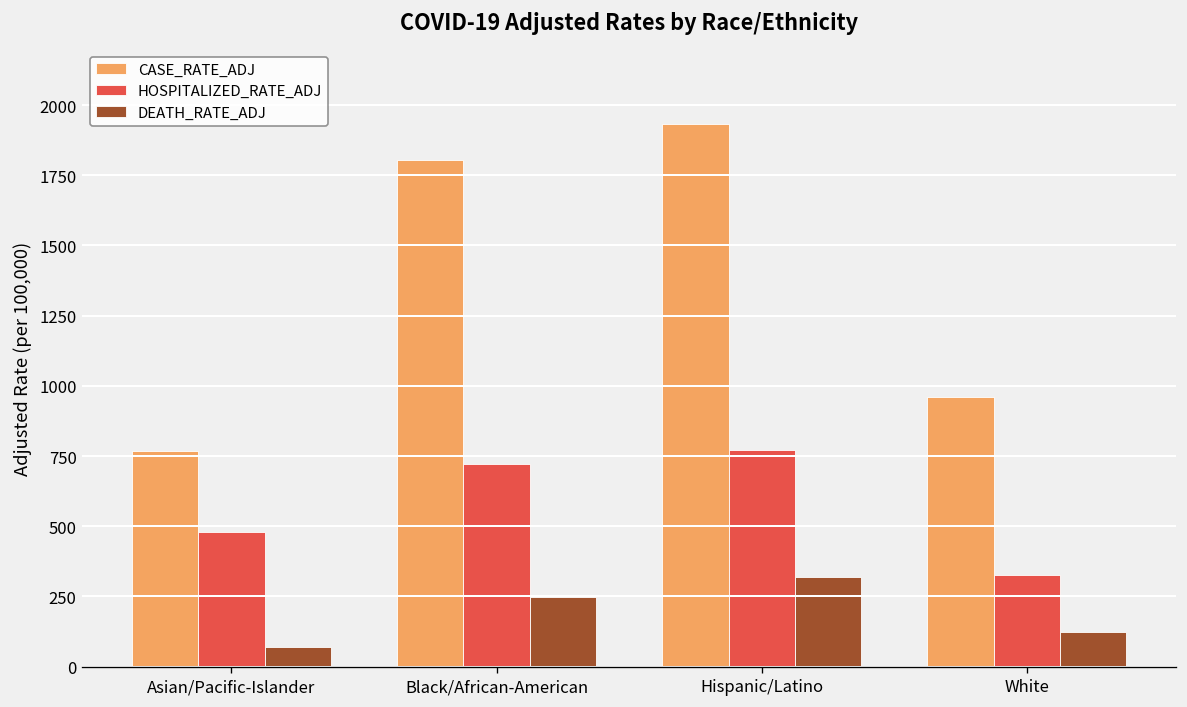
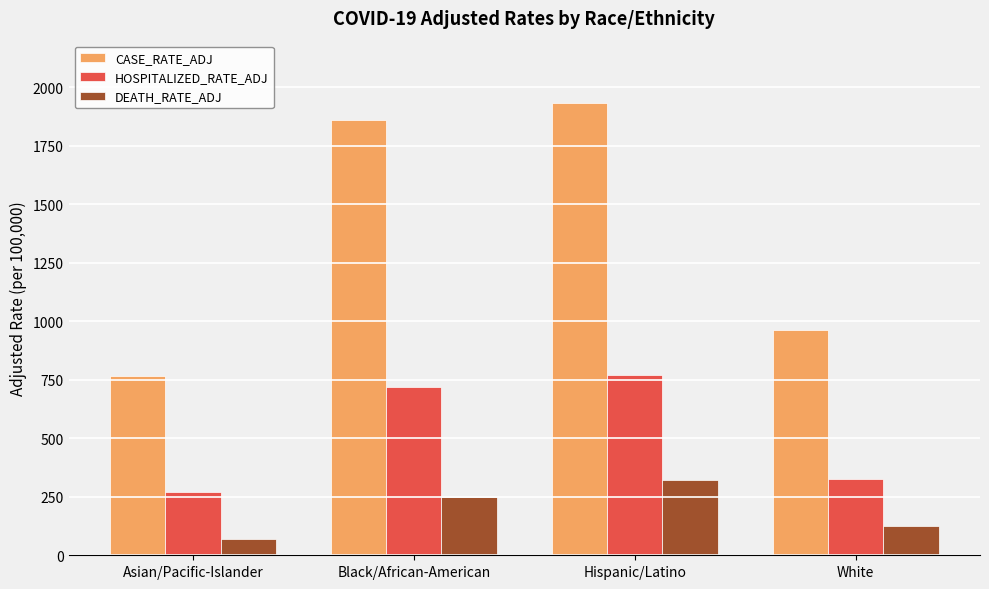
  {
    "CASE_RATE_ADJ": {
      "Asian/Pacific-Islander": 770,
-     "Black/African-American": 1800,
+     "Black/African-American": 1860,
      "Hispanic/Latino": 1930,
      "White": 960
    },
    "HOSPITALIZED_RATE_ADJ": {
-     "Asian/Pacific-Islander": 480,
+     "Asian/Pacific-Islander": 270,
      "Black/African-American": 720,
      "Hispanic/Latino": 770,
      "White": 320
    },
    "DEATH_RATE_ADJ": {
      "Asian/Pacific-Islander": 70,
      "Black/African-American": 250,
      "Hispanic/Latino": 320,
      "White": 120
    }
  }
